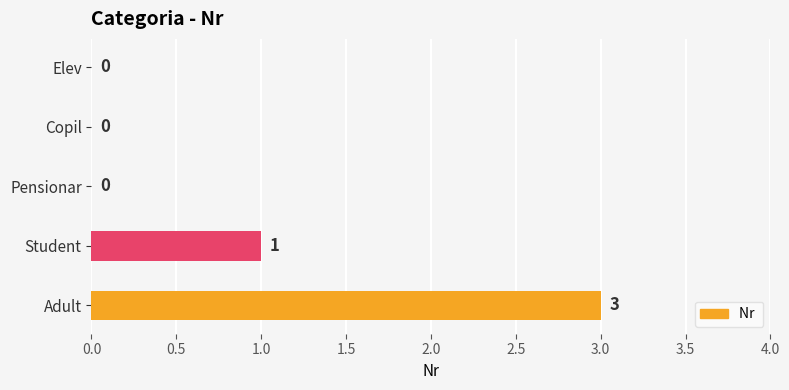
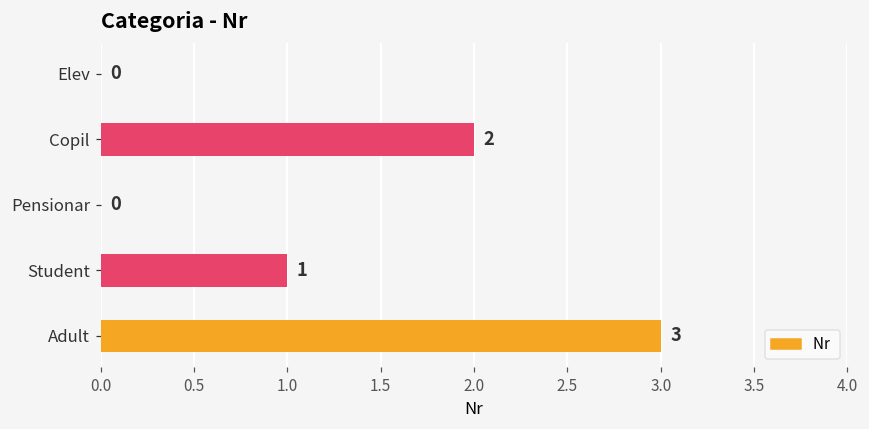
  {
    "Elev": 0,
-   "Copil": 0,
+   "Copil": 2,
    "Pensionar": 0,
    "Student": 1,
    "Adult": 3
  }
